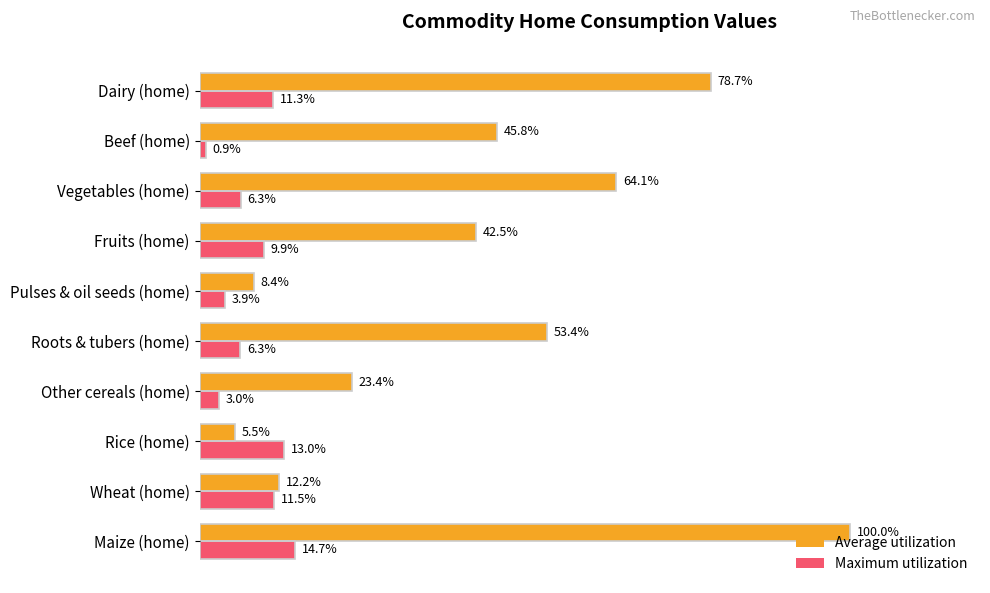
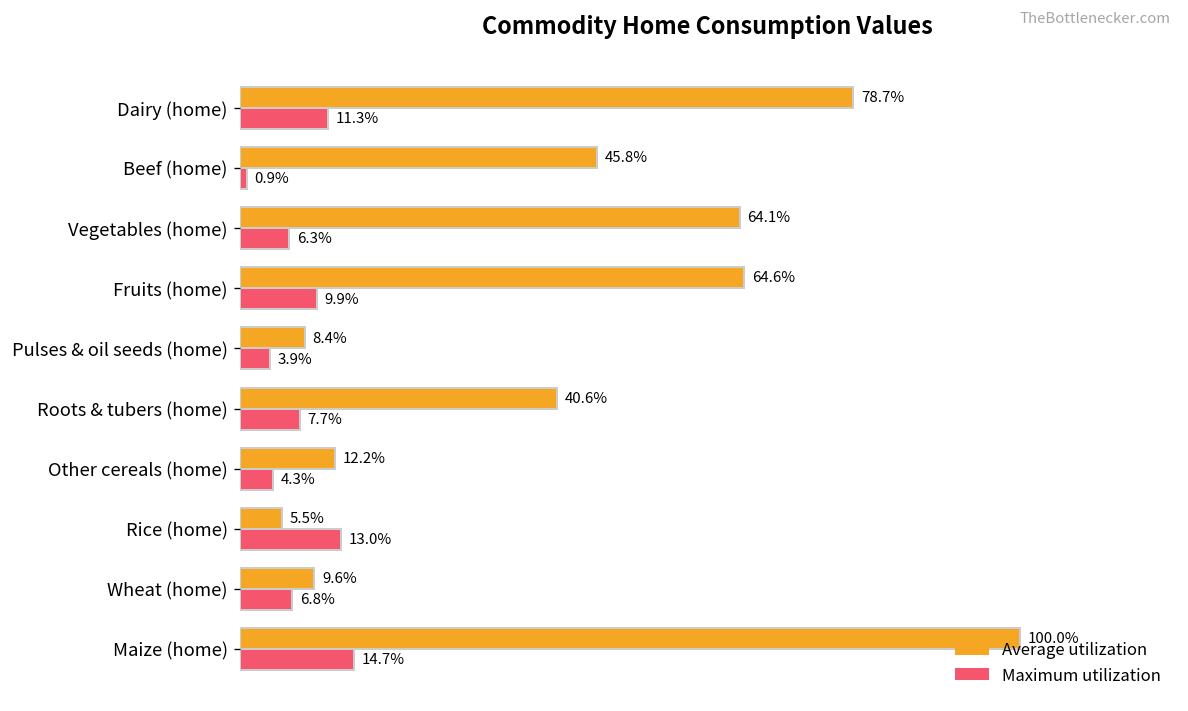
  {
    "Average utilization": {
      "Dairy (home)": "78.7%",
      "Beef (home)": "45.8%",
      "Vegetables (home)": "64.1%",
-     "Fruits (home)": "42.5%",
+     "Fruits (home)": "64.6%",
      "Pulses & oil seeds (home)": "8.4%",
-     "Roots & tubers (home)": "53.4%",
-     "Other cereals (home)": "23.4%",
+     "Roots & tubers (home)": "40.6%",
+     "Other cereals (home)": "12.2%",
      "Rice (home)": "5.5%",
-     "Wheat (home)": "12.2%",
+     "Wheat (home)": "9.6%",
      "Maize (home)": "100.0%"
    },
    "Maximum utilization": {
      "Dairy (home)": "11.3%",
      "Beef (home)": "0.9%",
      "Vegetables (home)": "6.3%",
      "Fruits (home)": "9.9%",
      "Pulses & oil seeds (home)": "3.9%",
-     "Roots & tubers (home)": "6.3%",
-     "Other cereals (home)": "3.0%",
+     "Roots & tubers (home)": "7.7%",
+     "Other cereals (home)": "4.3%",
      "Rice (home)": "13.0%",
-     "Wheat (home)": "11.5%",
+     "Wheat (home)": "6.8%",
      "Maize (home)": "14.7%"
    }
  }
